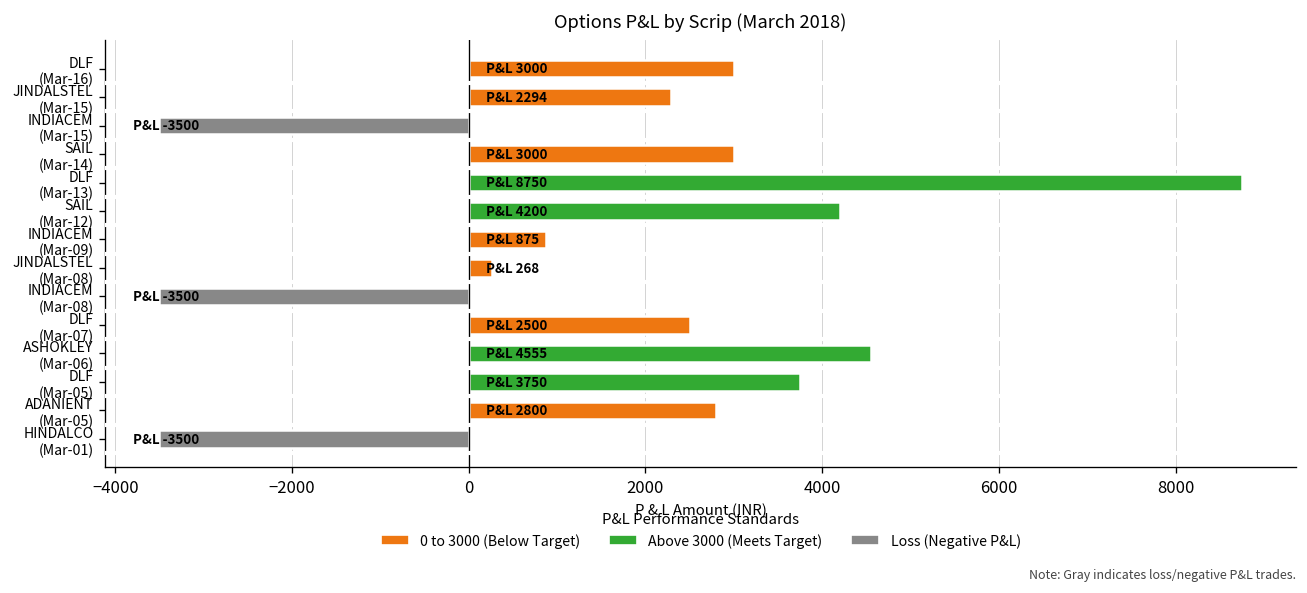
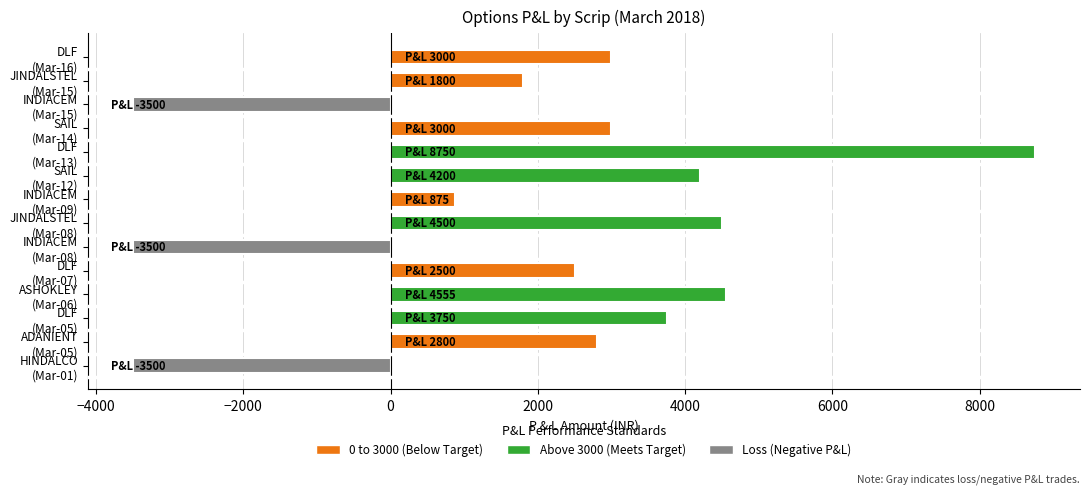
  {
-   "JINDALSTEL (Mar-15)": 2294,
+   "JINDALSTEL (Mar-15)": 1800,
    "INDIACEM (Mar-09)": 875,
-   "JINDALSTEL (Mar-08)": 268,
+   "JINDALSTEL (Mar-08)": 4500,
    "ASHOKLEY (Mar-06)": 4555,
    "HINDALCO (Mar-01)": -3500
  }
